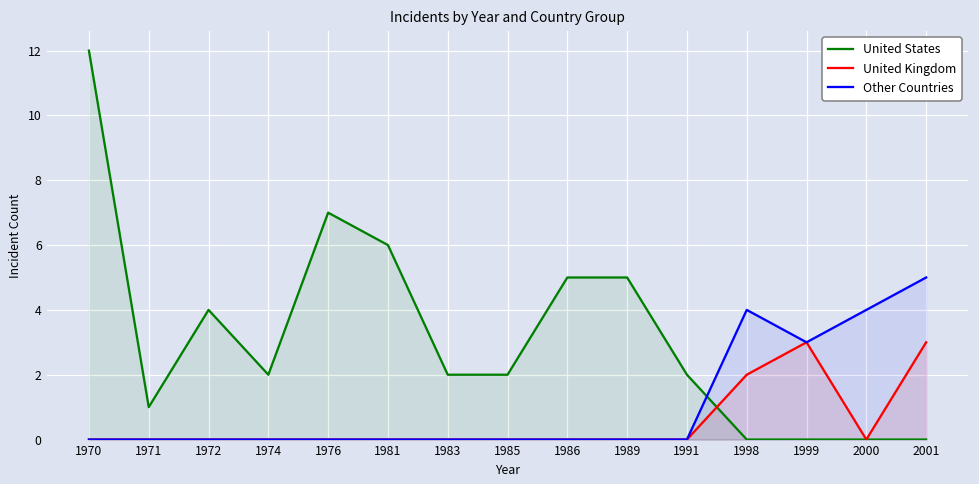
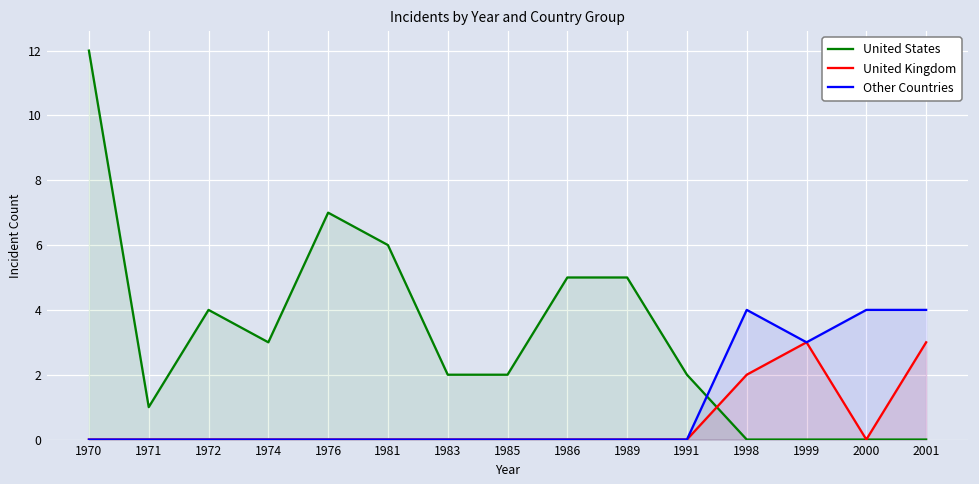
  {
    "United States": {
      "1970": 12,
      "1971": 1,
      "1972": 4,
-     "1974": 2,
+     "1974": 3,
      "1976": 7,
      "1981": 6,
      "1983": 2,
      "1985": 2,
      "1986": 5,
      "1989": 5,
      "1991": 2,
      "1998": 0,
      "1999": 0,
      "2001": 0
    },
    "United Kingdom": {
      "1998": 2,
      "2001": 3
    },
    "Other Countries": {
      "1998": 4,
      "2000": 4,
-     "2001": 5
+     "2001": 4
    }
  }
